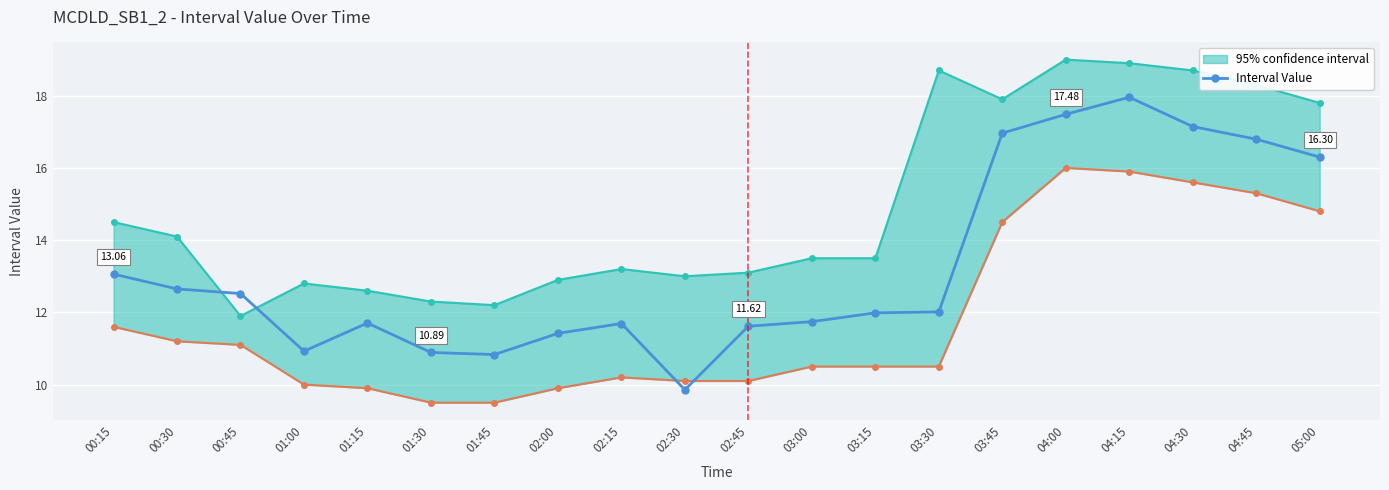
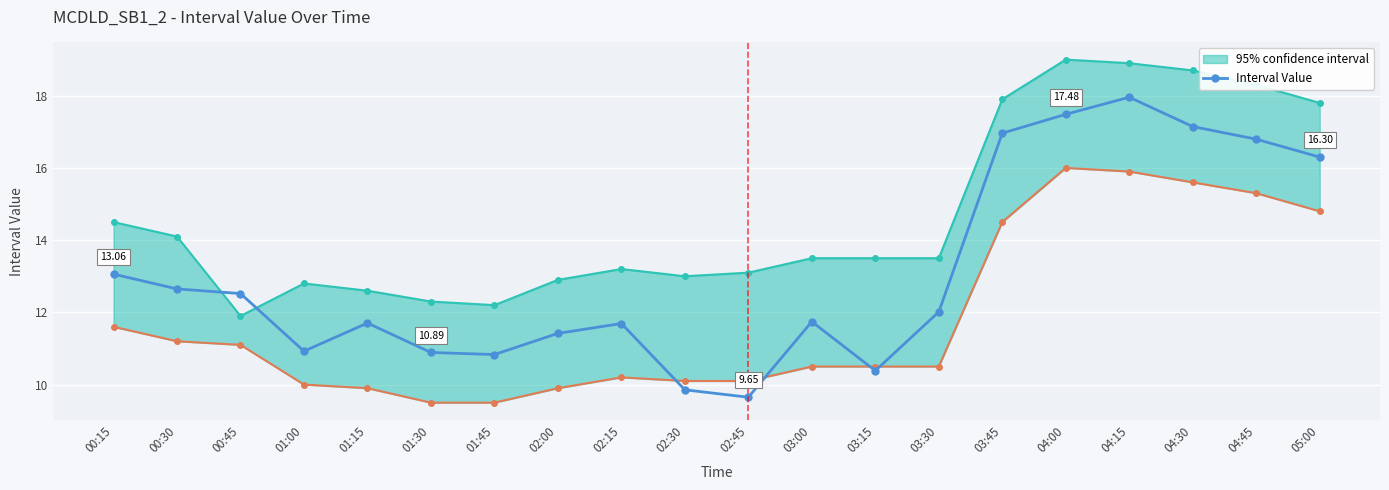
  {
    "95% confidence interval": {
      "00:15": 14.5,
      "00:30": 14.1,
      "00:45": 11.9,
      "01:00": 12.8,
      "01:15": 12.6,
      "01:30": 12.3,
      "01:45": 12.2,
      "02:00": 12.9,
      "02:15": 13.2,
      "02:30": 13.0,
      "02:45": 13.1,
      "03:00": 13.5,
      "03:15": 13.5,
-     "03:30": 18.7,
+     "03:30": 13.5,
      "03:45": 17.9,
      "04:00": 19.0,
      "04:15": 18.9,
      "04:30": 18.7,
      "05:00": 17.8
    },
    "Interval Value": {
-     "02:45": 11.62,
-     "03:15": 12.0
+     "02:45": 9.65,
+     "03:15": 10.4
    }
  }
